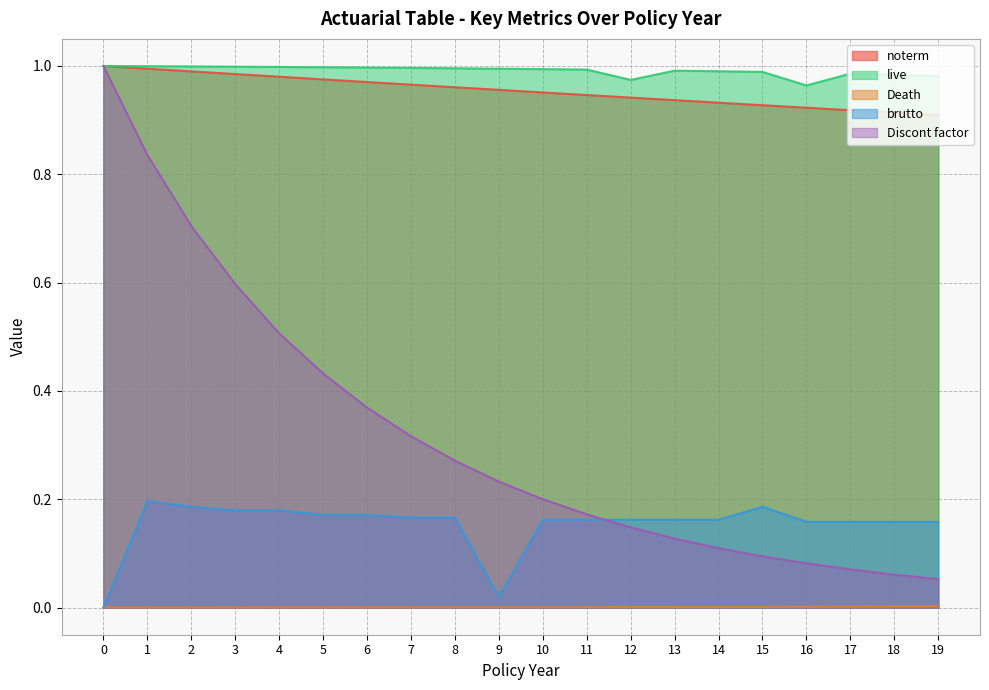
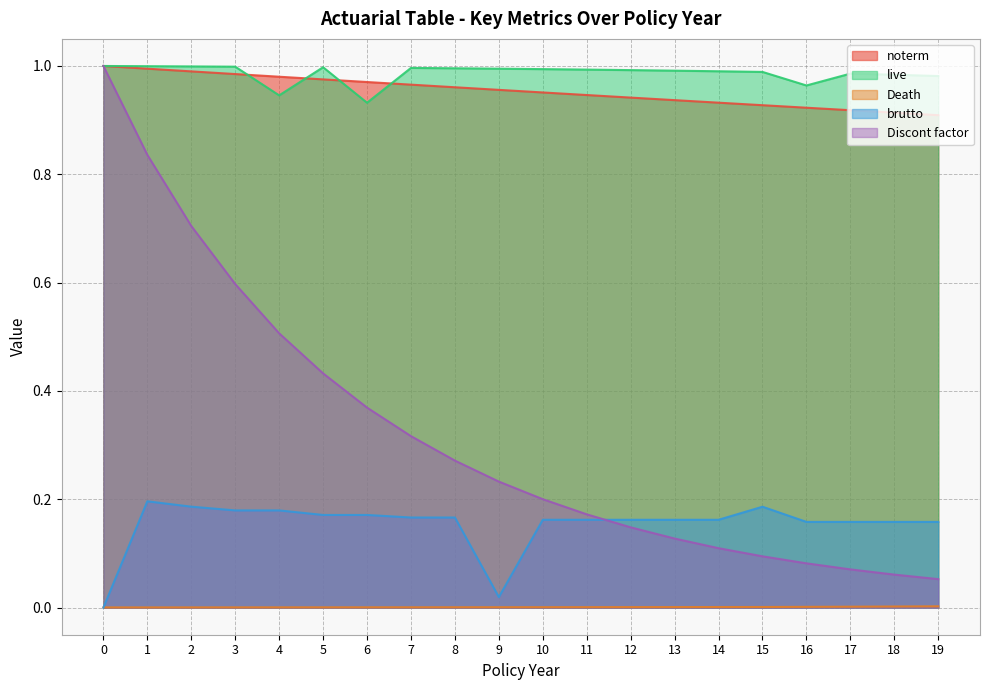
  {
    "live": {
      "2": 1.00,
      "3": 1.00,
-     "4": 1.00,
+     "4": 0.95,
      "5": 1.00,
-     "6": 1.00,
+     "6": 0.93,
      "7": 1.00,
      "8": 1.00,
      "9": 0.99,
      "10": 0.99,
      "11": 0.99,
-     "12": 0.97,
+     "12": 0.99,
      "13": 0.99,
      "14": 0.99,
      "15": 0.99,
      "16": 0.96
    },
    "brutto": {
      "1": 0.20,
      "2": 0.19,
      "3": 0.18,
      "4": 0.18,
      "5": 0.17,
      "6": 0.17,
      "7": 0.17,
      "8": 0.17,
      "9": 0.02,
      "10": 0.16,
      "11": 0.16,
      "12": 0.16,
      "13": 0.16,
      "14": 0.16,
      "15": 0.19,
      "16": 0.16,
      "17": 0.16,
      "18": 0.16,
      "19": 0.16
    },
    "Discont factor": {
      "1": 0.84,
      "2": 0.70,
      "3": 0.60,
      "4": 0.51,
      "5": 0.43,
      "6": 0.37,
      "7": 0.32,
      "8": 0.27,
      "9": 0.23,
      "10": 0.20,
      "11": 0.17,
      "12": 0.15,
      "13": 0.13,
      "14": 0.11,
      "15": 0.09,
      "16": 0.08,
      "17": 0.07,
      "18": 0.06,
      "19": 0.05
    }
  }
